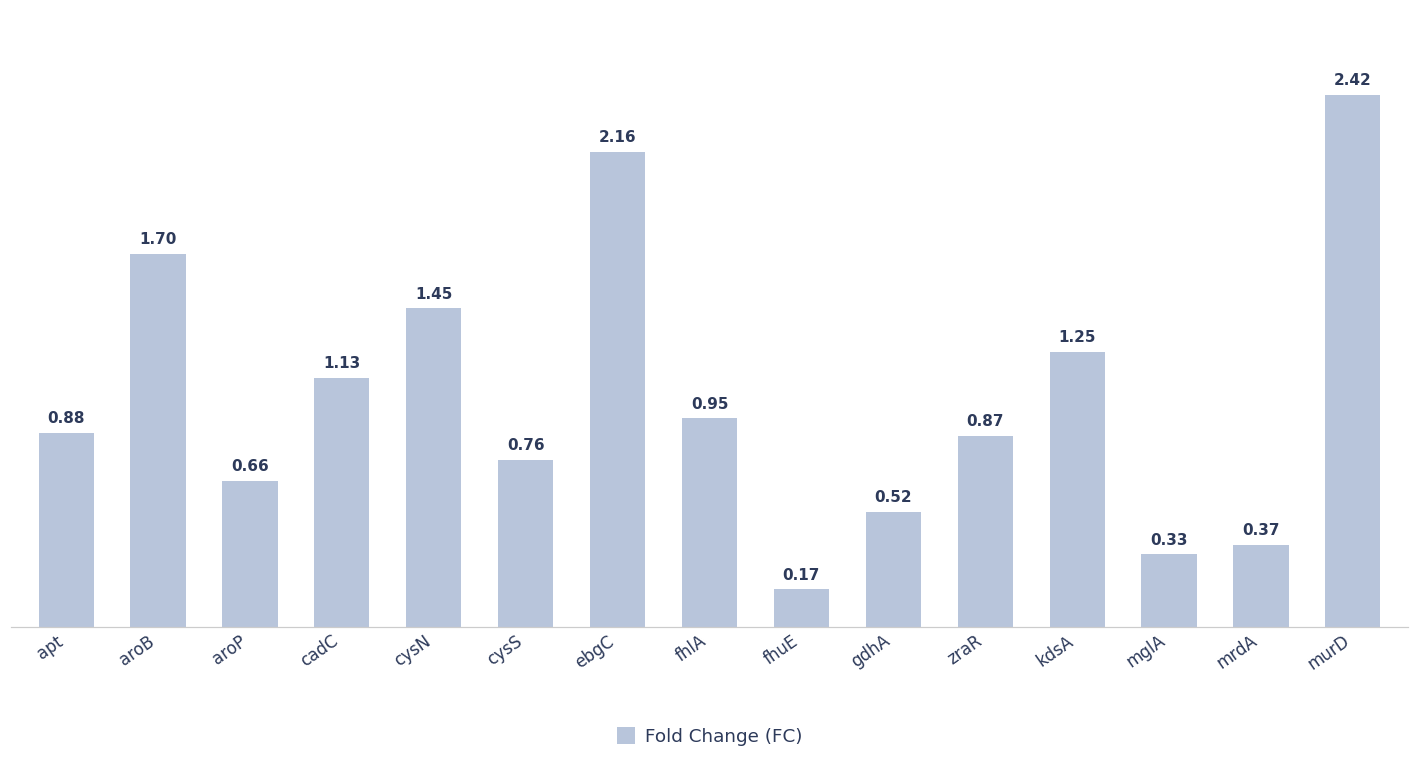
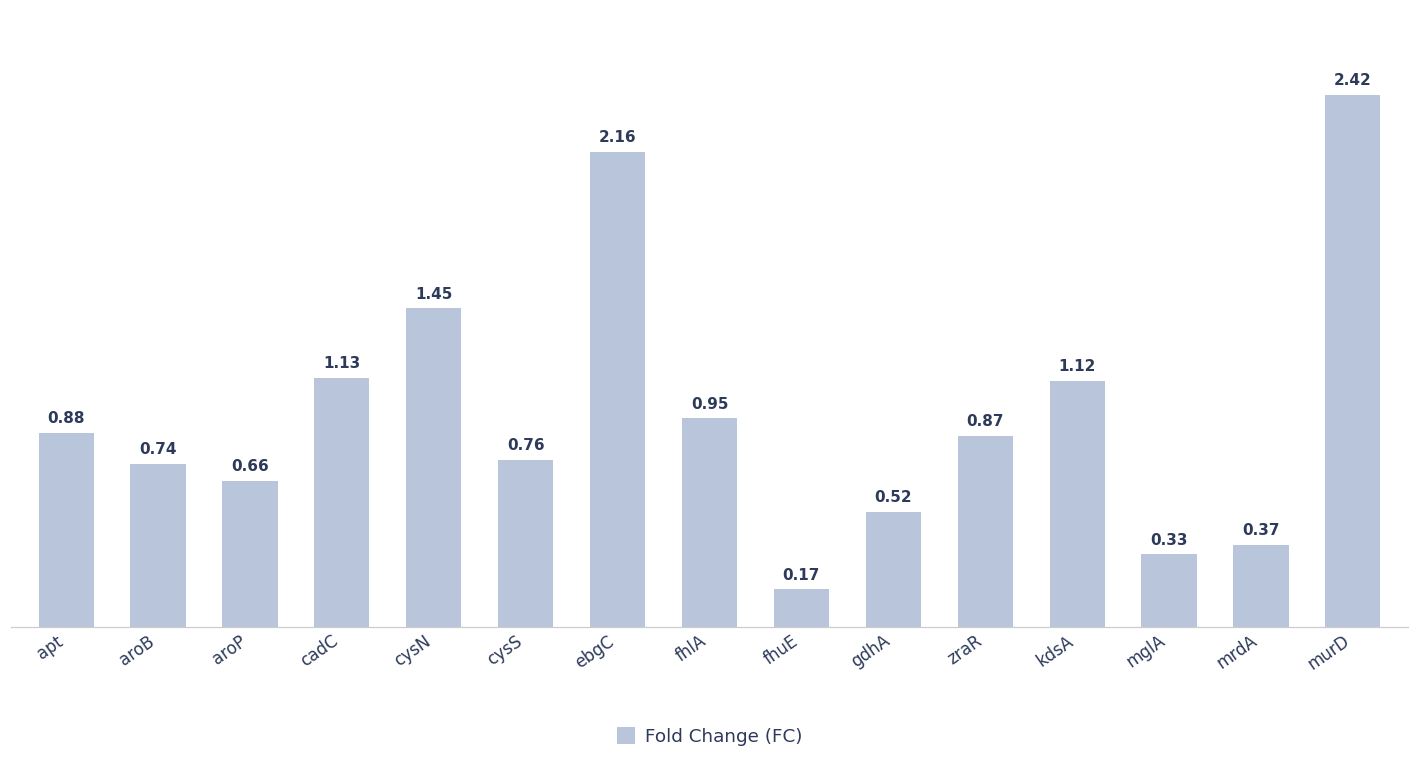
  {
    "apt": 0.88,
-   "aroB": 1.70,
+   "aroB": 0.74,
    "aroP": 0.66,
    "cadC": 1.13,
    "cysN": 1.45,
    "cysS": 0.76,
    "ebgC": 2.16,
    "fhlA": 0.95,
    "fhuE": 0.17,
    "gdhA": 0.52,
    "zraR": 0.87,
-   "kdsA": 1.25,
+   "kdsA": 1.12,
    "mglA": 0.33,
    "mrdA": 0.37,
    "murD": 2.42
  }
